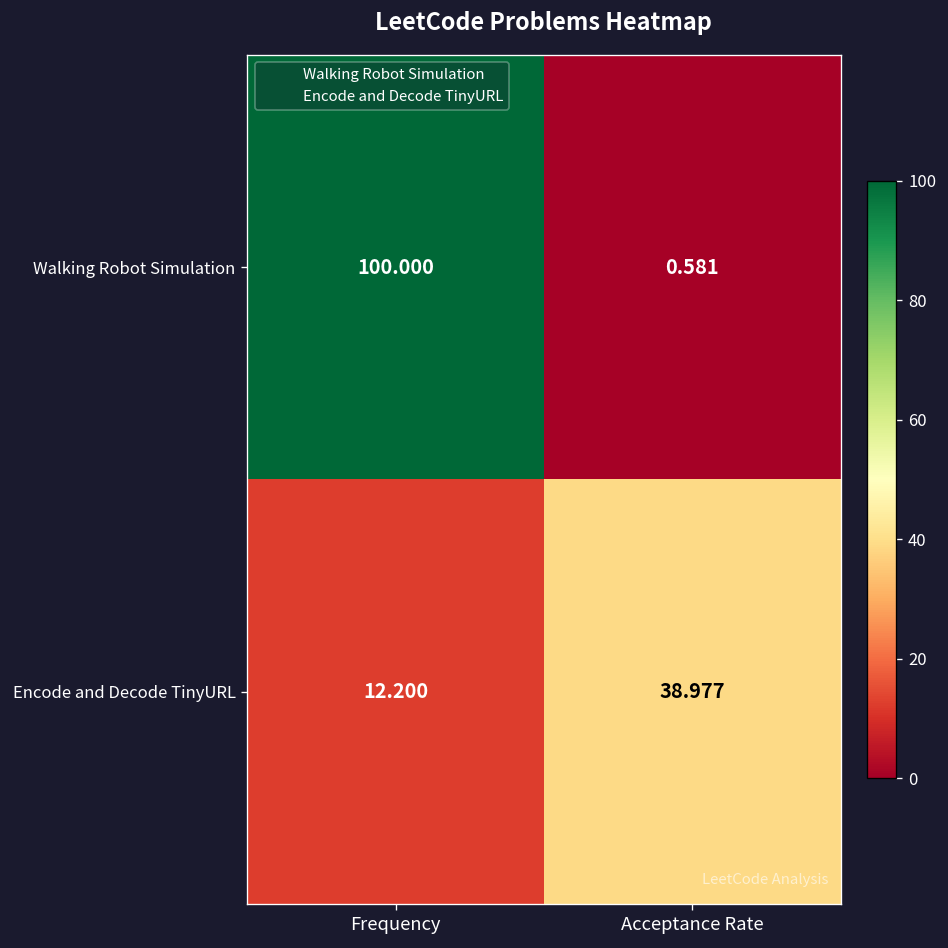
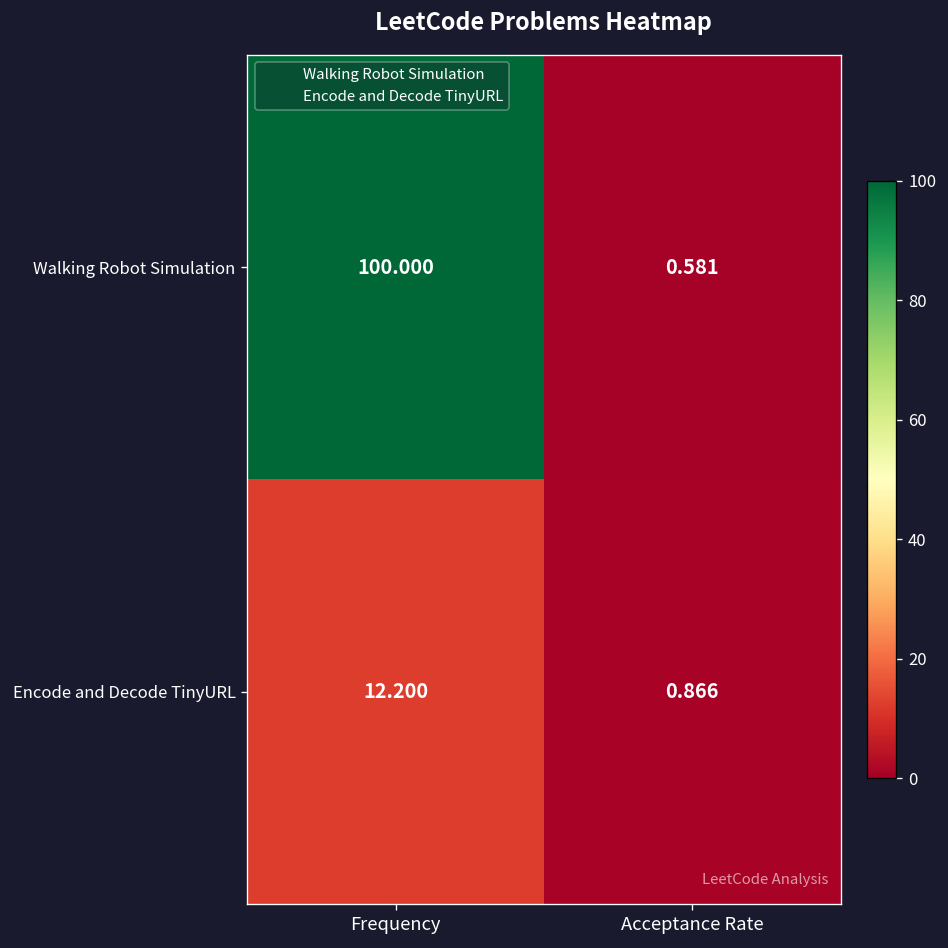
  {
    "Walking Robot Simulation": {
      "Frequency": 100.000,
      "Acceptance Rate": 0.581
    },
    "Encode and Decode TinyURL": {
      "Frequency": 12.200,
-     "Acceptance Rate": 38.977
+     "Acceptance Rate": 0.866
    }
  }
